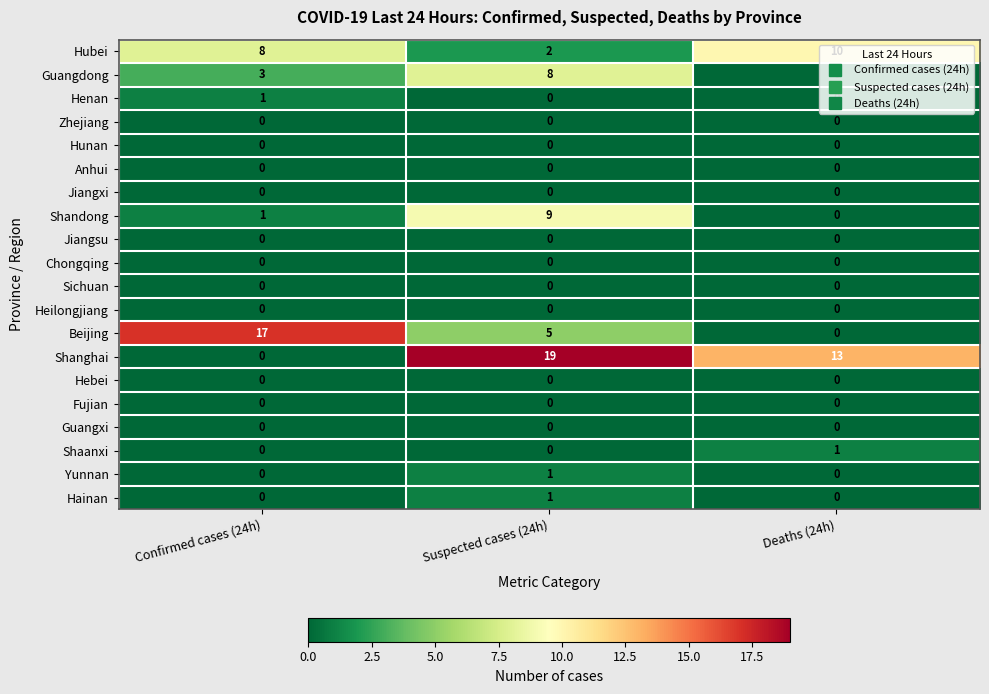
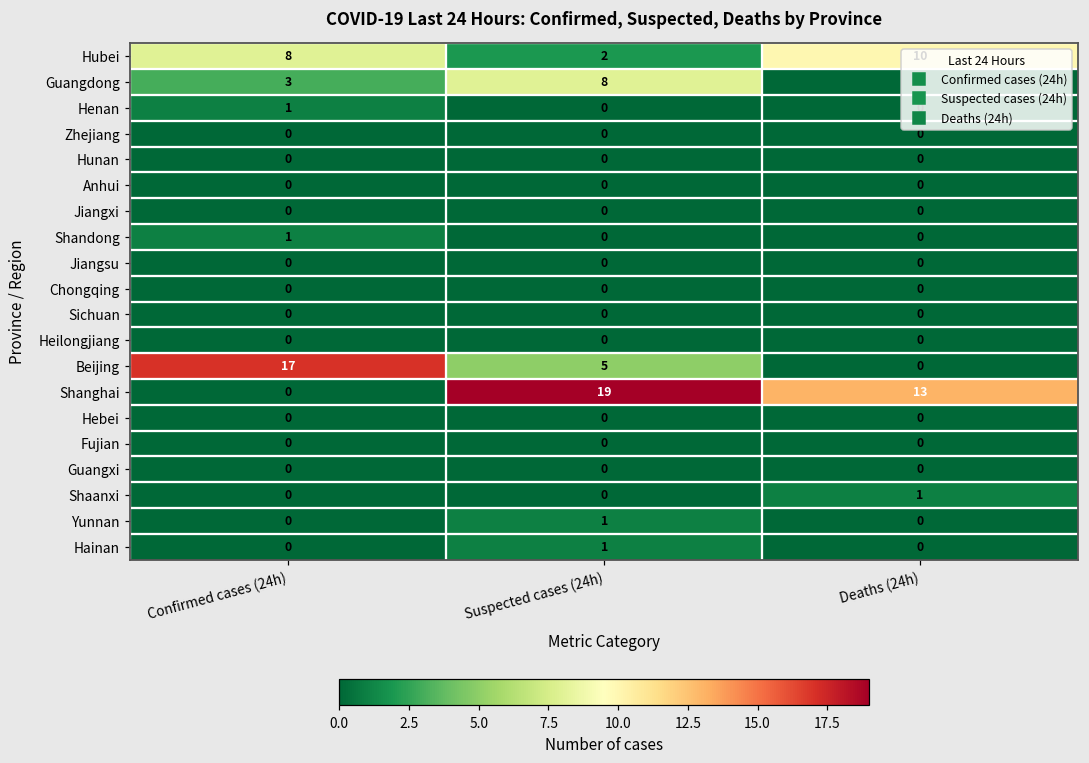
  {
    "Hubei": {
      "Confirmed cases (24h)": 8,
      "Suspected cases (24h)": 2
    },
    "Guangdong": {
      "Confirmed cases (24h)": 3,
      "Suspected cases (24h)": 8
    },
    "Henan": {
      "Confirmed cases (24h)": 1,
      "Suspected cases (24h)": 0
    },
    "Zhejiang": {
      "Confirmed cases (24h)": 0,
      "Suspected cases (24h)": 0,
      "Deaths (24h)": 0
    },
    "Hunan": {
      "Confirmed cases (24h)": 0,
      "Suspected cases (24h)": 0,
      "Deaths (24h)": 0
    },
    "Anhui": {
      "Confirmed cases (24h)": 0,
      "Suspected cases (24h)": 0,
      "Deaths (24h)": 0
    },
    "Jiangxi": {
      "Confirmed cases (24h)": 0,
      "Suspected cases (24h)": 0,
      "Deaths (24h)": 0
    },
    "Shandong": {
      "Confirmed cases (24h)": 1,
-     "Suspected cases (24h)": 9,
+     "Suspected cases (24h)": 0,
      "Deaths (24h)": 0
    },
    "Jiangsu": {
      "Confirmed cases (24h)": 0,
      "Suspected cases (24h)": 0,
      "Deaths (24h)": 0
    },
    "Chongqing": {
      "Confirmed cases (24h)": 0,
      "Suspected cases (24h)": 0,
      "Deaths (24h)": 0
    },
    "Sichuan": {
      "Confirmed cases (24h)": 0,
      "Suspected cases (24h)": 0,
      "Deaths (24h)": 0
    },
    "Heilongjiang": {
      "Confirmed cases (24h)": 0,
      "Suspected cases (24h)": 0,
      "Deaths (24h)": 0
    },
    "Beijing": {
      "Confirmed cases (24h)": 17,
      "Suspected cases (24h)": 5,
      "Deaths (24h)": 0
    },
    "Shanghai": {
      "Confirmed cases (24h)": 0,
      "Suspected cases (24h)": 19,
      "Deaths (24h)": 13
    },
    "Hebei": {
      "Confirmed cases (24h)": 0,
      "Suspected cases (24h)": 0,
      "Deaths (24h)": 0
    },
    "Fujian": {
      "Confirmed cases (24h)": 0,
      "Suspected cases (24h)": 0,
      "Deaths (24h)": 0
    },
    "Guangxi": {
      "Confirmed cases (24h)": 0,
      "Suspected cases (24h)": 0,
      "Deaths (24h)": 0
    },
    "Shaanxi": {
      "Confirmed cases (24h)": 0,
      "Suspected cases (24h)": 0,
      "Deaths (24h)": 1
    },
    "Yunnan": {
      "Confirmed cases (24h)": 0,
      "Suspected cases (24h)": 1,
      "Deaths (24h)": 0
    },
    "Hainan": {
      "Confirmed cases (24h)": 0,
      "Suspected cases (24h)": 1,
      "Deaths (24h)": 0
    }
  }
